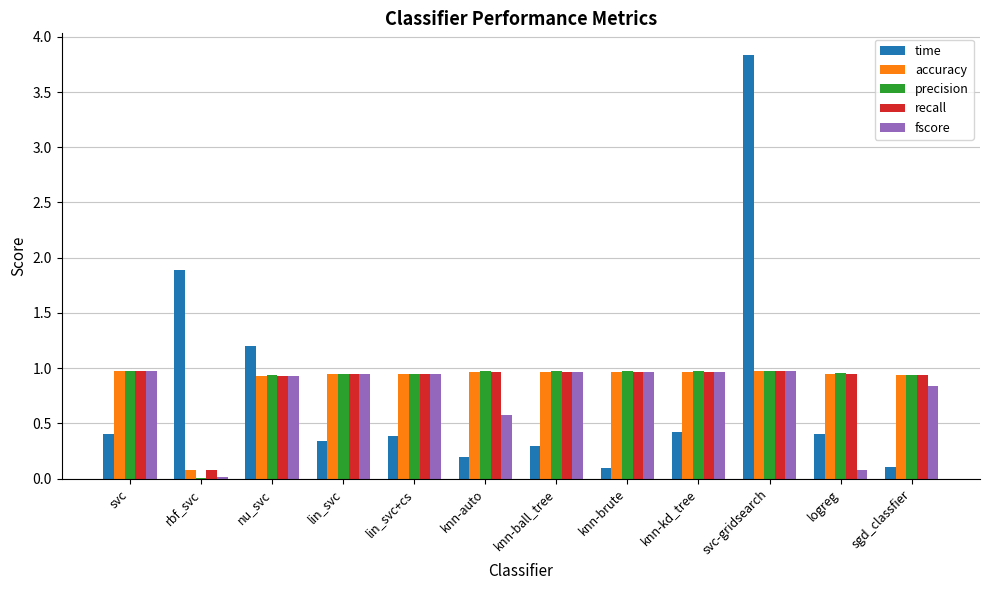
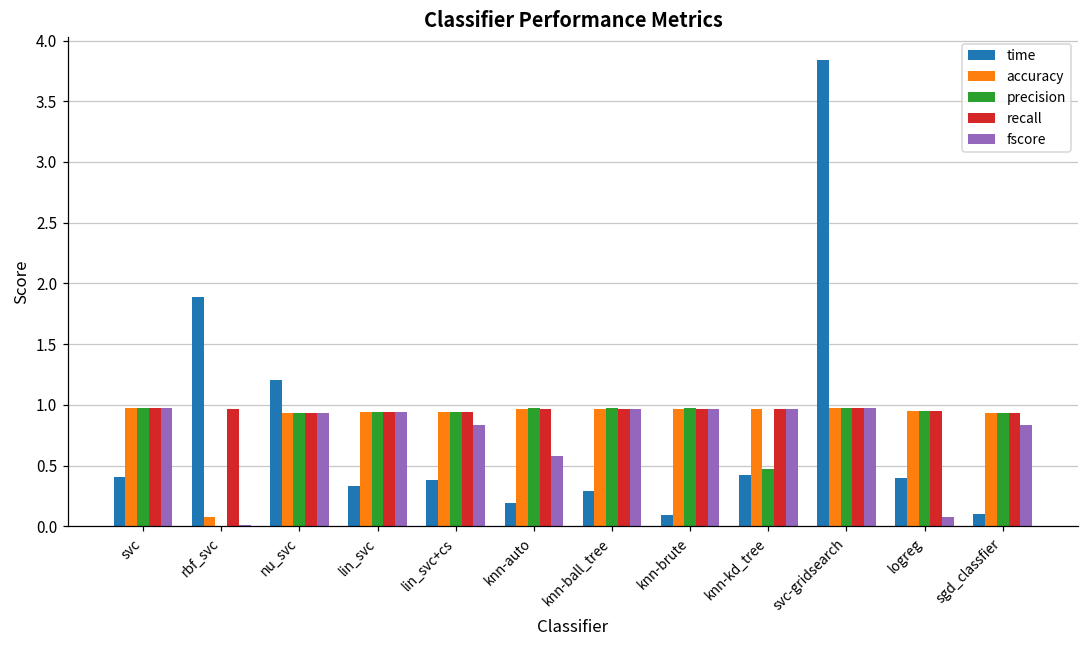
  {
    "time": {
      "svc": 0.41,
      "rbf_svc": 1.89,
      "nu_svc": 1.20,
      "lin_svc": 0.34,
      "lin_svc+cs": 0.38,
      "knn-auto": 0.20,
      "knn-ball_tree": 0.29,
      "knn-brute": 0.09,
      "knn-kd_tree": 0.42,
      "svc-gridsearch": 3.84,
      "logreg": 0.40,
      "sgd_classfier": 0.11
    },
    "accuracy": {
      "svc": 0.97,
      "rbf_svc": 0.08,
      "nu_svc": 0.93,
      "lin_svc": 0.94,
      "lin_svc+cs": 0.94,
      "knn-auto": 0.97,
      "knn-ball_tree": 0.97,
      "knn-brute": 0.97,
      "knn-kd_tree": 0.97,
      "svc-gridsearch": 0.97,
      "logreg": 0.95,
      "sgd_classfier": 0.93
    },
    "precision": {
      "svc": 0.98,
      "nu_svc": 0.94,
      "lin_svc": 0.95,
      "lin_svc+cs": 0.95,
      "knn-auto": 0.97,
      "knn-ball_tree": 0.97,
      "knn-brute": 0.97,
-     "knn-kd_tree": 0.97,
+     "knn-kd_tree": 0.47,
      "svc-gridsearch": 0.97,
      "logreg": 0.95,
      "sgd_classfier": 0.94
    },
    "recall": {
      "svc": 0.97,
-     "rbf_svc": 0.08,
+     "rbf_svc": 0.97,
      "nu_svc": 0.93,
      "lin_svc": 0.94,
      "lin_svc+cs": 0.94,
      "knn-auto": 0.97,
      "knn-ball_tree": 0.97,
      "knn-brute": 0.97,
      "knn-kd_tree": 0.97,
      "svc-gridsearch": 0.97,
      "logreg": 0.95,
      "sgd_classfier": 0.93
    },
    "fscore": {
      "svc": 0.97,
      "nu_svc": 0.93,
      "lin_svc": 0.94,
-     "lin_svc+cs": 0.94,
+     "lin_svc+cs": 0.83,
      "knn-auto": 0.58,
      "knn-ball_tree": 0.97,
      "knn-brute": 0.97,
      "knn-kd_tree": 0.97,
      "svc-gridsearch": 0.97,
      "logreg": 0.08,
      "sgd_classfier": 0.84
    }
  }
